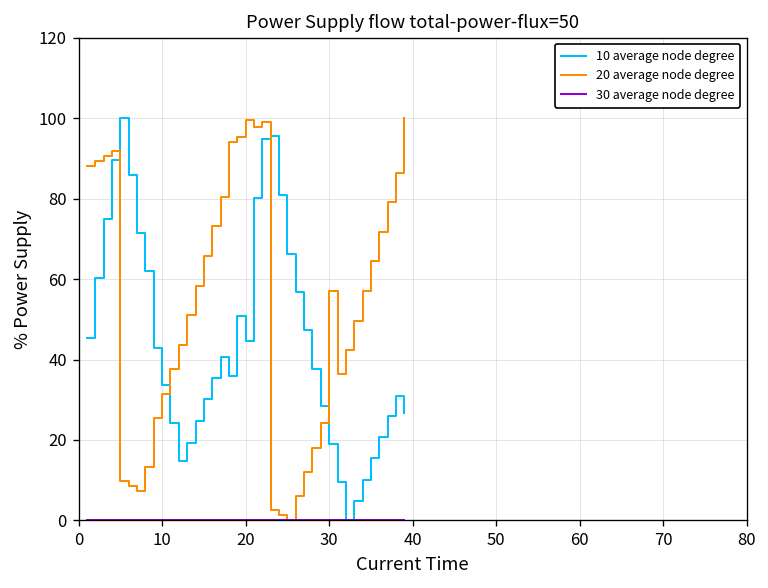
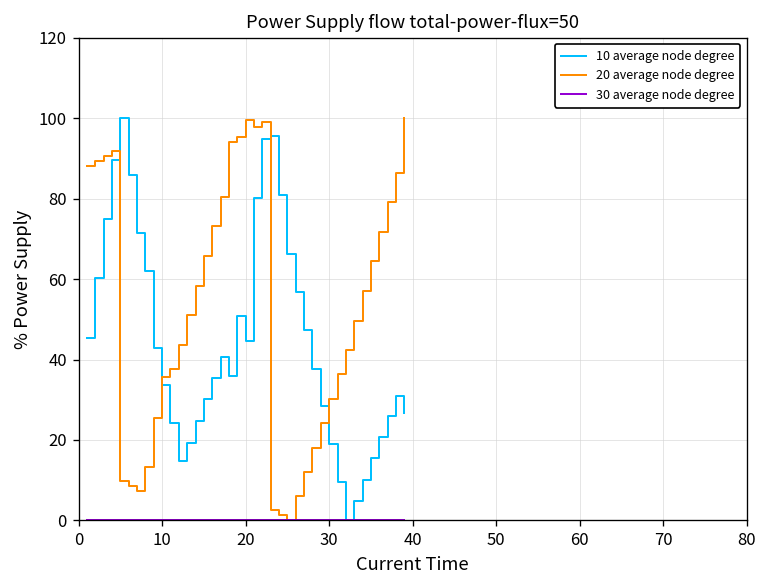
  {
    "10 average node degree": {
      "10": 34,
      "20": 45,
      "30": 19
    },
    "20 average node degree": {
-     "10": 32,
+     "10": 36,
      "20": 99,
-     "30": 57
+     "30": 30
    },
    "30 average node degree": {
      "10": 0,
      "20": 0,
      "30": 0
    }
  }
